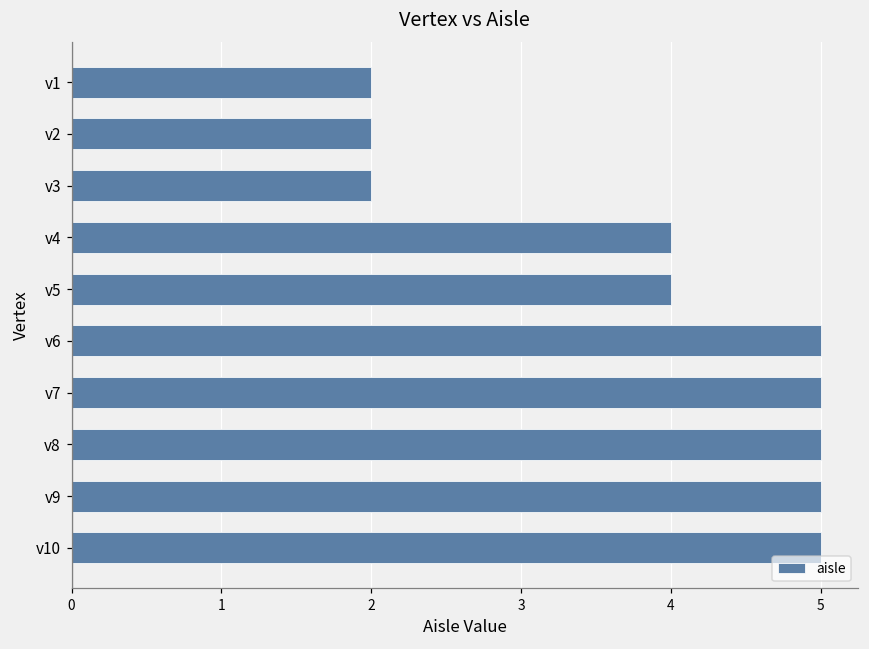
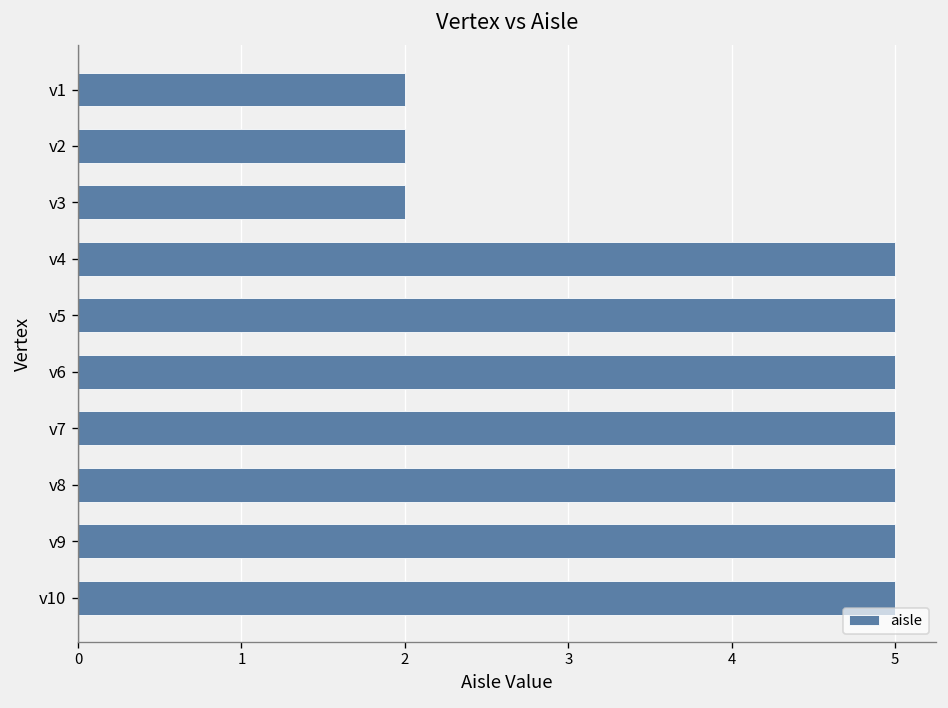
  {
    "v1": 2,
    "v2": 2,
    "v3": 2,
-   "v4": 4,
-   "v5": 4,
+   "v4": 5,
+   "v5": 5,
    "v6": 5,
    "v7": 5,
    "v8": 5,
    "v9": 5,
    "v10": 5
  }
